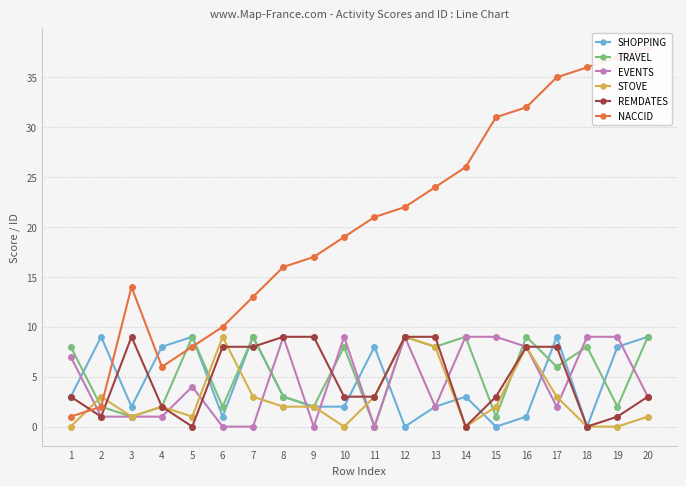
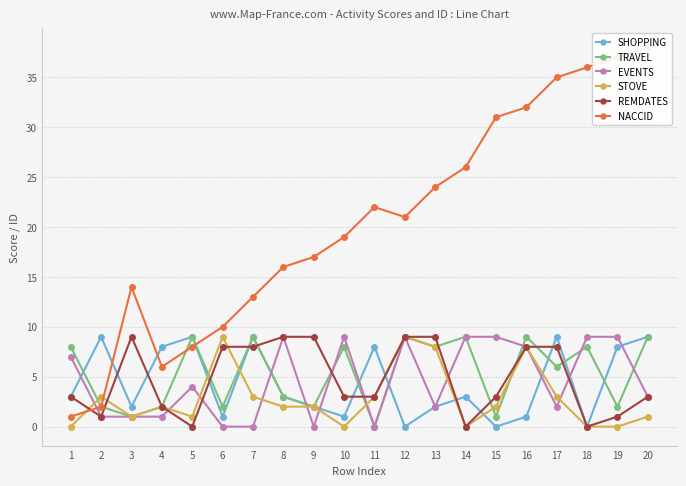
  {
    "SHOPPING": {
      "2": 9,
      "3": 2,
      "4": 8,
      "6": 1,
-     "10": 2,
+     "10": 1,
      "11": 8,
      "12": 0,
      "14": 3,
      "15": 0,
      "16": 1,
      "17": 9,
      "19": 8
    },
    "TRAVEL": {
      "1": 8,
      "6": 2,
      "10": 8,
      "15": 1,
      "16": 9,
      "17": 6,
      "18": 8,
      "19": 2
    },
    "EVENTS": {
      "1": 7,
      "4": 1,
      "5": 4,
      "6": 0,
      "7": 0,
      "9": 0,
      "10": 9,
      "15": 9,
      "17": 2,
      "18": 9,
      "19": 9
    },
    "STOVE": {
      "1": 0,
      "2": 3,
      "5": 1,
      "6": 9,
      "7": 3,
      "8": 2,
      "10": 0,
      "15": 2,
      "17": 3,
      "19": 0,
      "20": 1
    },
    "REMDATES": {
      "3": 9,
      "5": 0,
      "6": 8,
      "7": 8,
      "9": 9,
      "10": 3,
      "13": 9,
      "15": 3,
      "17": 8,
      "19": 1
    },
    "NACCID": {
      "1": 1,
      "3": 14,
      "4": 6,
      "5": 8,
      "6": 10,
      "7": 13,
      "8": 16,
      "9": 17,
      "10": 19,
-     "11": 21,
-     "12": 22,
+     "11": 22,
+     "12": 21,
      "13": 24,
      "14": 26,
      "15": 31,
      "16": 32,
      "17": 35,
      "18": 36
    }
  }
